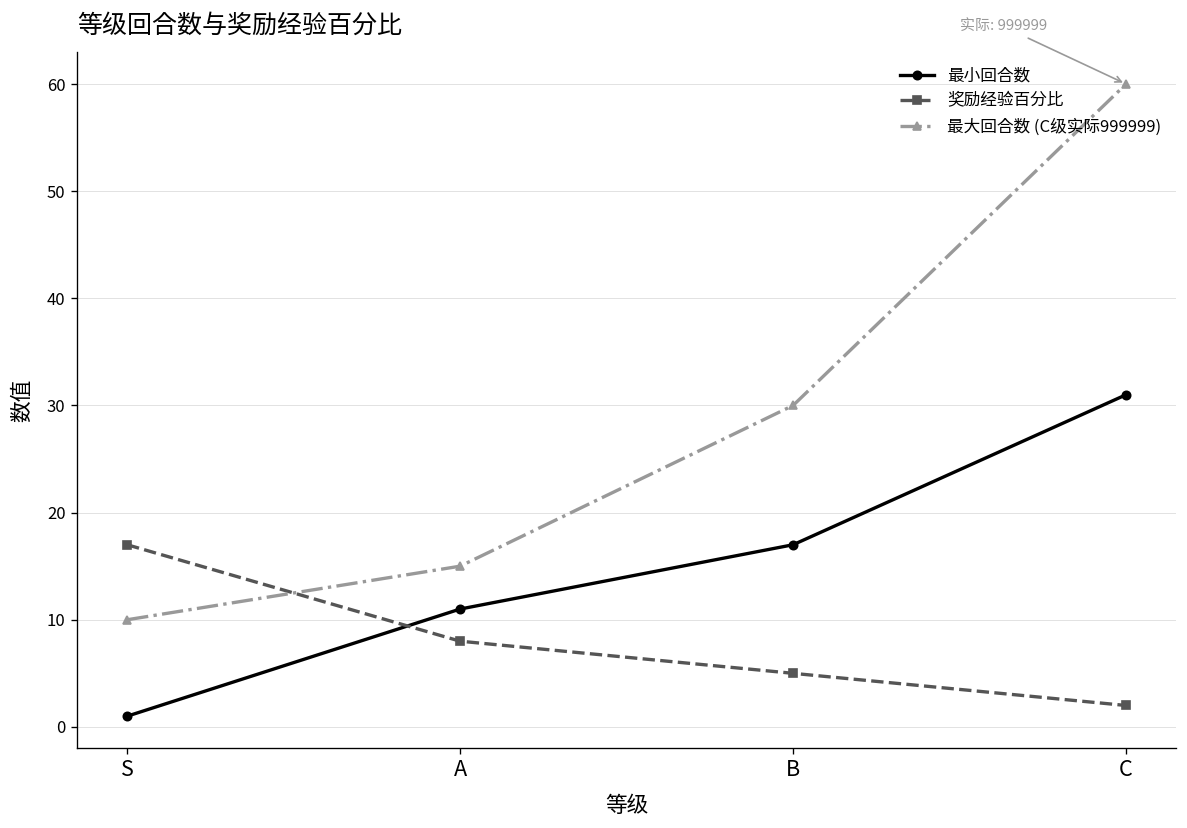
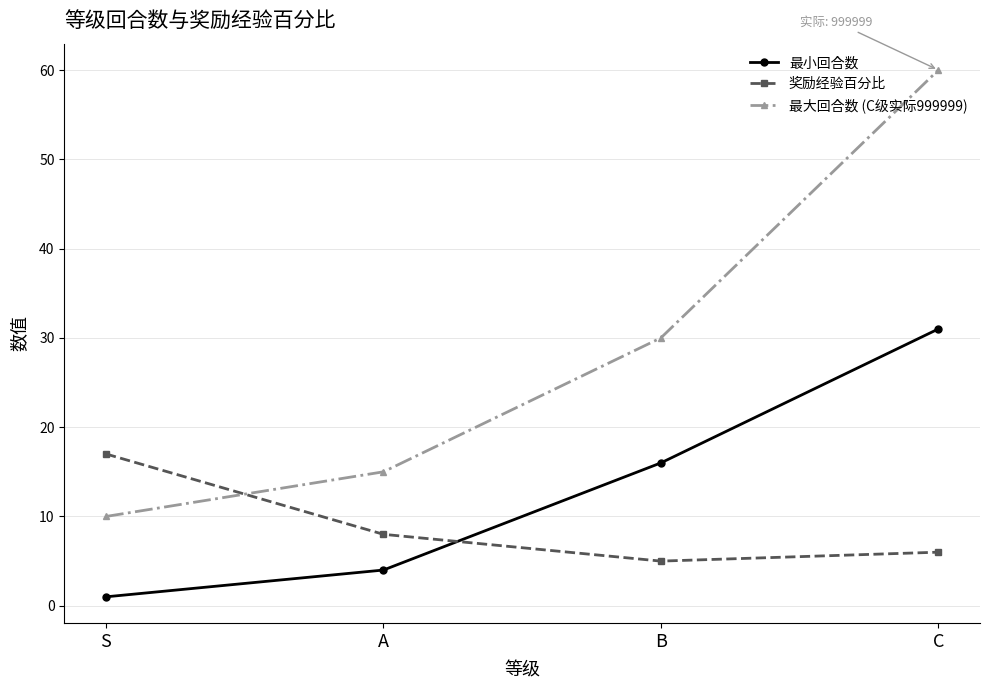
  {
    "最小回合数": {
      "S": 1,
-     "A": 11,
-     "B": 17,
+     "A": 4,
+     "B": 16,
      "C": 31
    },
    "奖励经验百分比": {
      "S": 17,
      "A": 8,
      "B": 5,
-     "C": 2
+     "C": 6
    },
    "最大回合数 (C级实际999999)": {
      "S": 10,
      "A": 15,
      "B": 30
    }
  }
